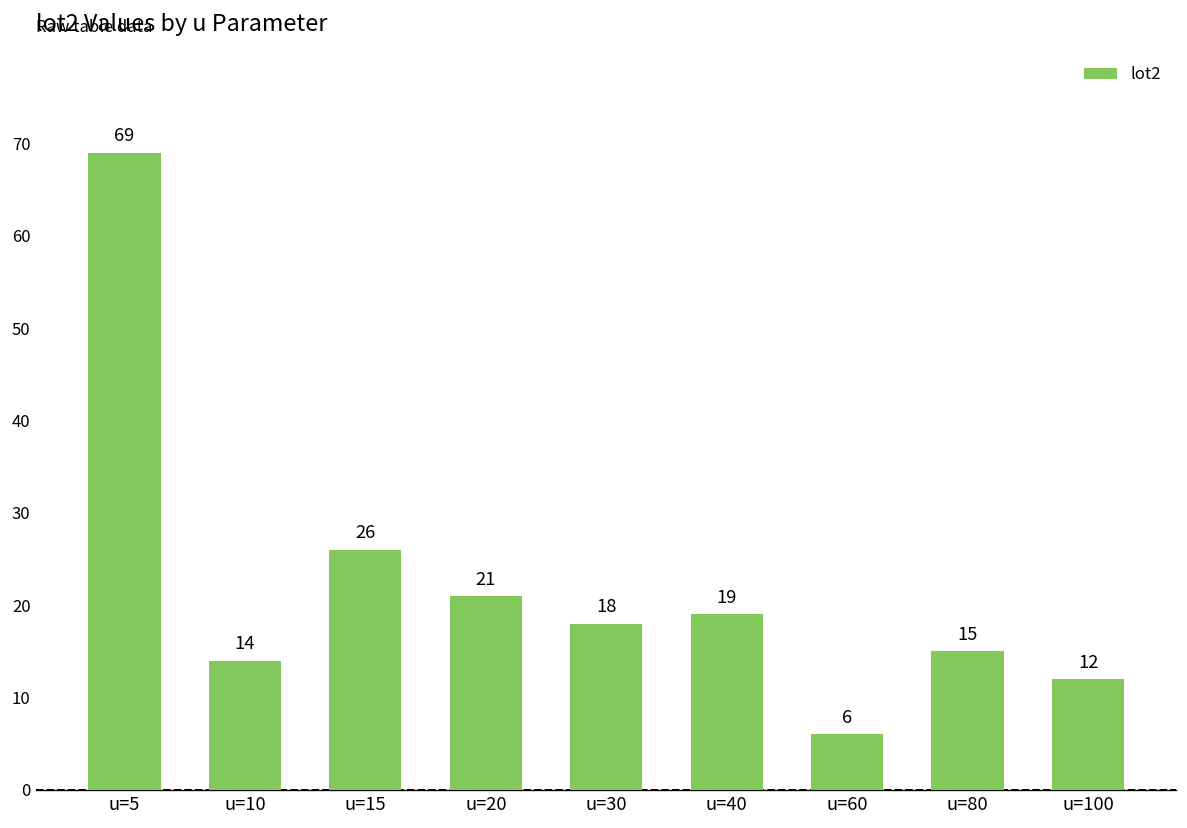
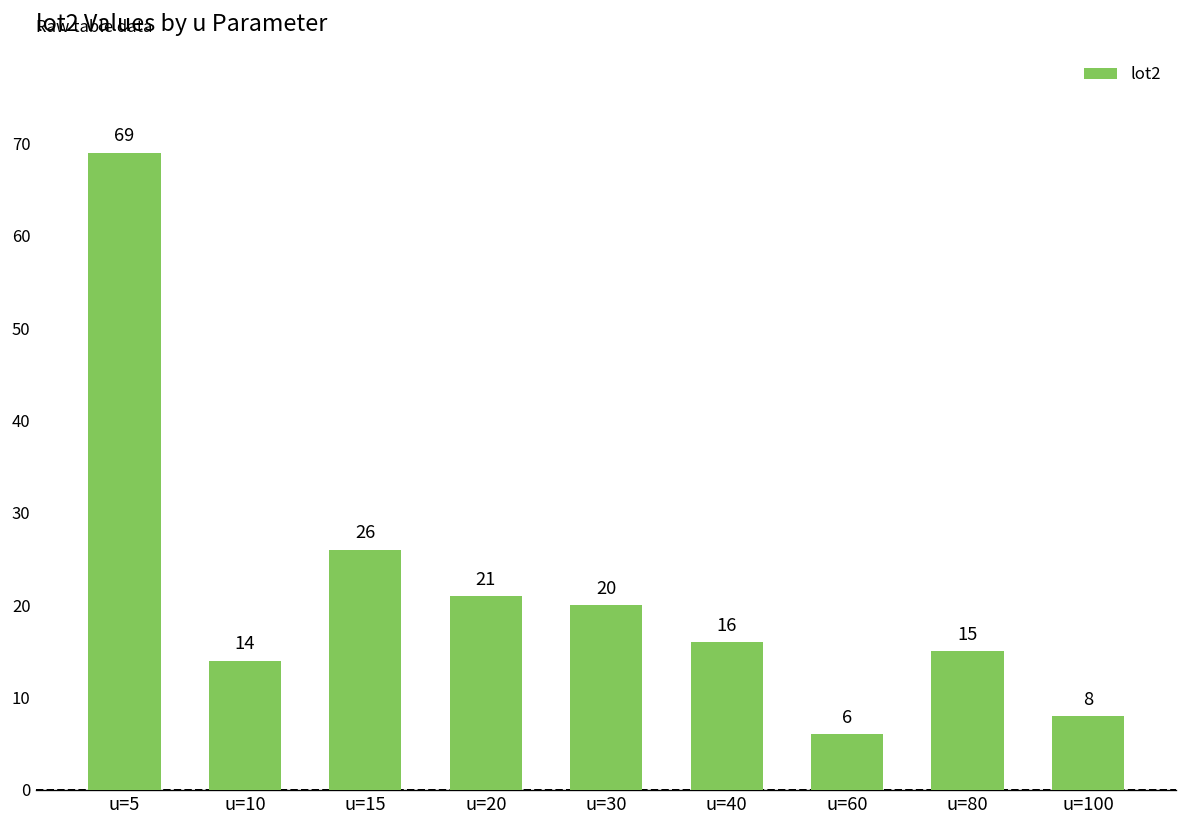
  {
    "u=5": 69,
    "u=10": 14,
    "u=15": 26,
    "u=20": 21,
-   "u=30": 18,
-   "u=40": 19,
+   "u=30": 20,
+   "u=40": 16,
    "u=60": 6,
    "u=80": 15,
-   "u=100": 12
+   "u=100": 8
  }
